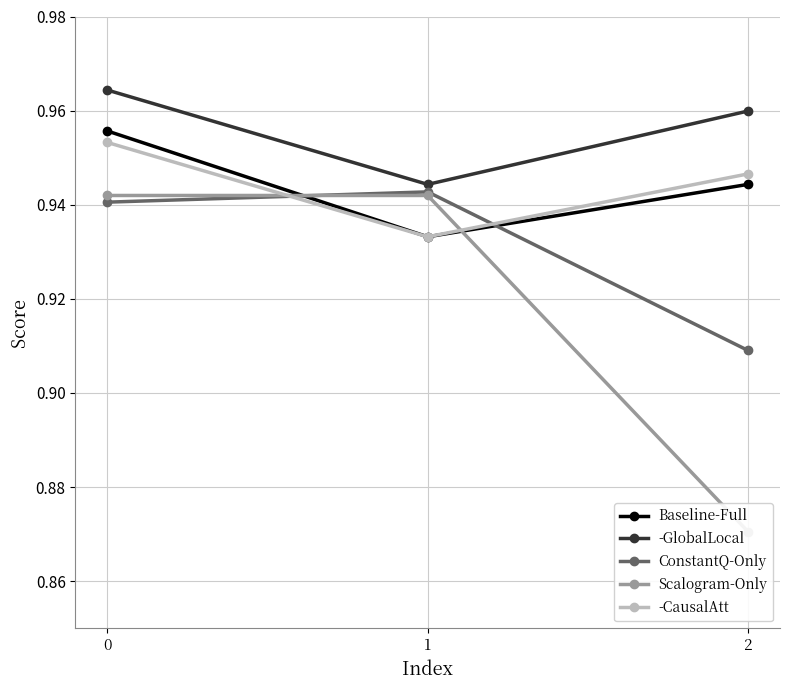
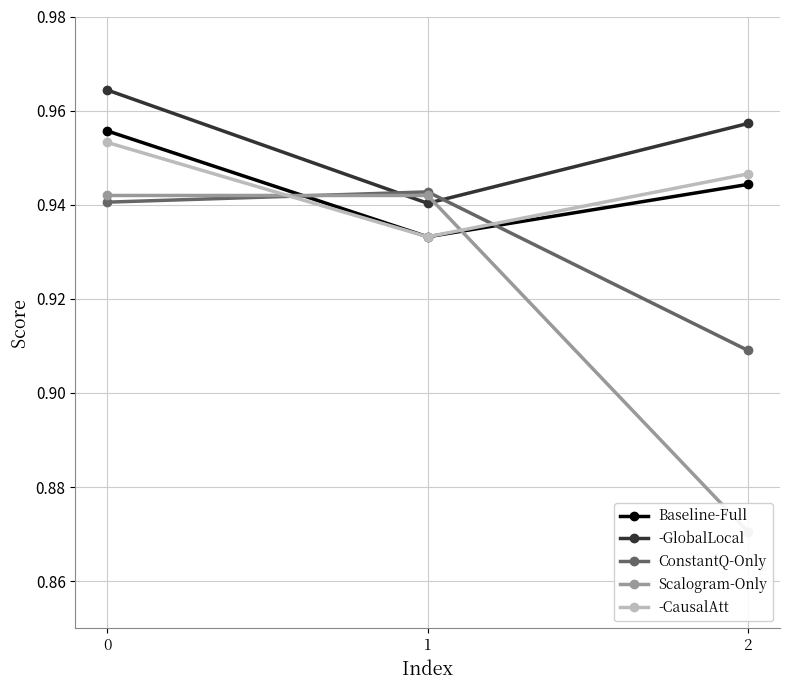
  {
    "Baseline-Full": {
      "0": 0.956,
      "2": 0.944
    },
    "-GlobalLocal": {
      "0": 0.964,
-     "1": 0.944,
-     "2": 0.960
+     "1": 0.940,
+     "2": 0.957
    },
    "ConstantQ-Only": {
      "0": 0.941,
      "1": 0.943,
      "2": 0.909
    }
  }
